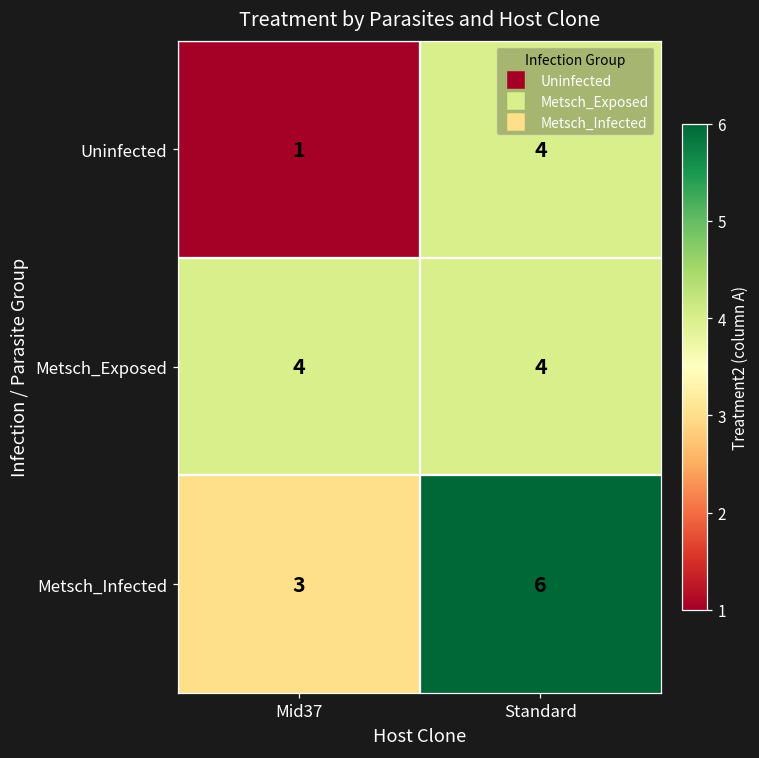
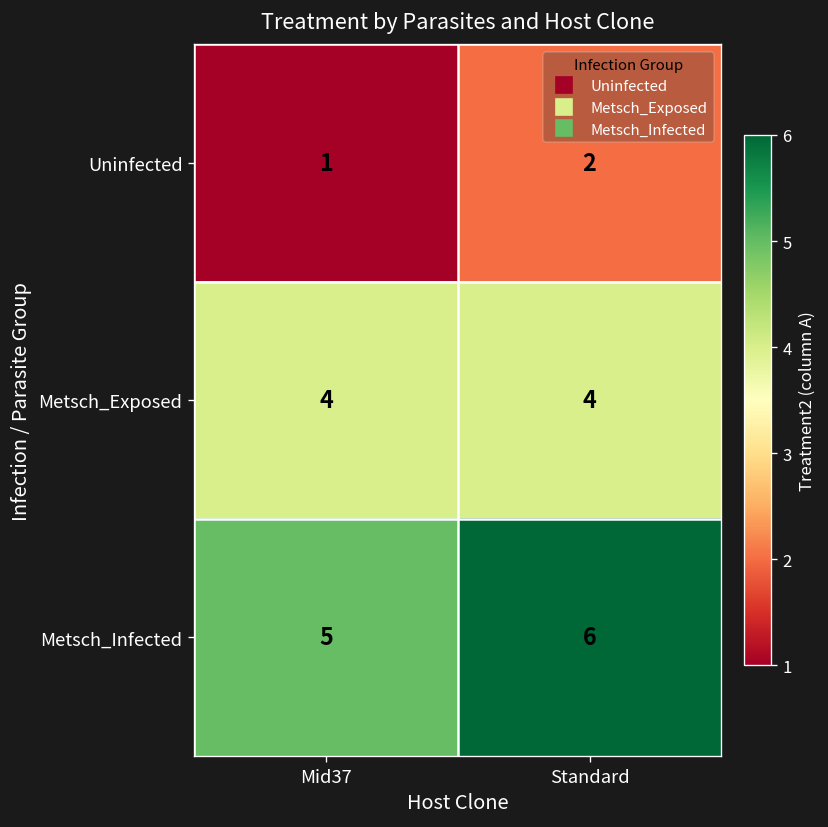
  {
    "Uninfected": {
      "Mid37": 1,
-     "Standard": 4
+     "Standard": 2
    },
    "Metsch_Exposed": {
      "Mid37": 4,
      "Standard": 4
    },
    "Metsch_Infected": {
-     "Mid37": 3,
+     "Mid37": 5,
      "Standard": 6
    }
  }
